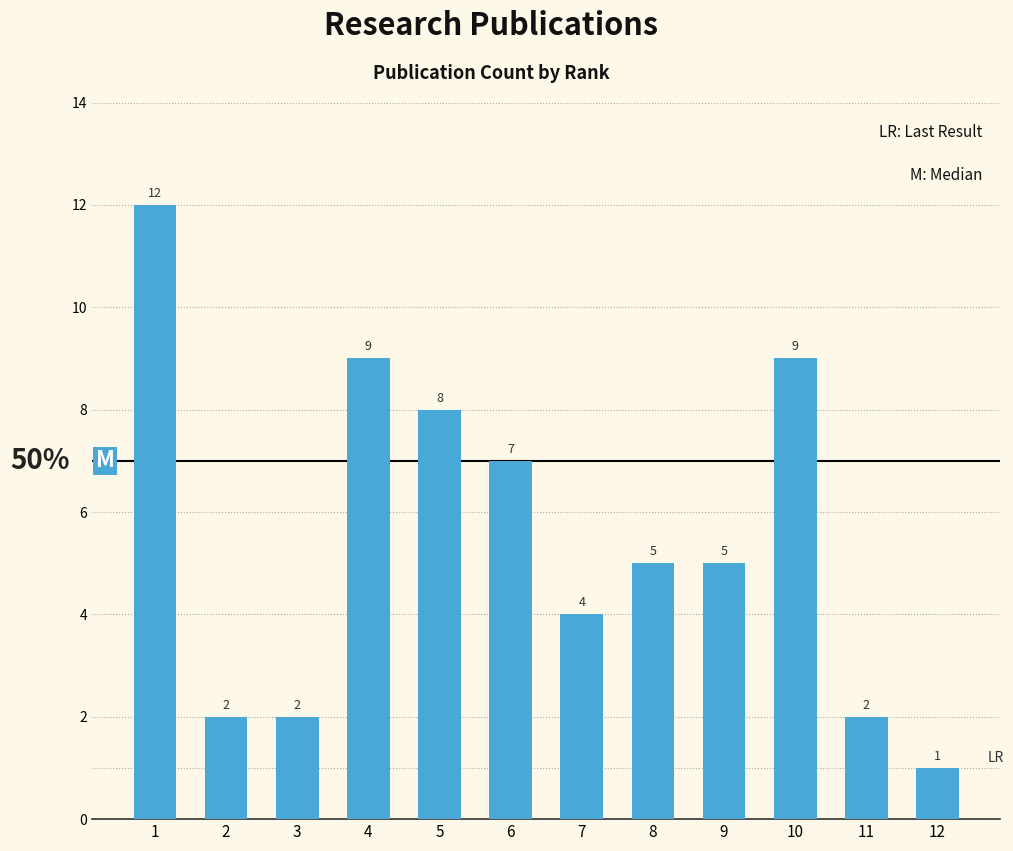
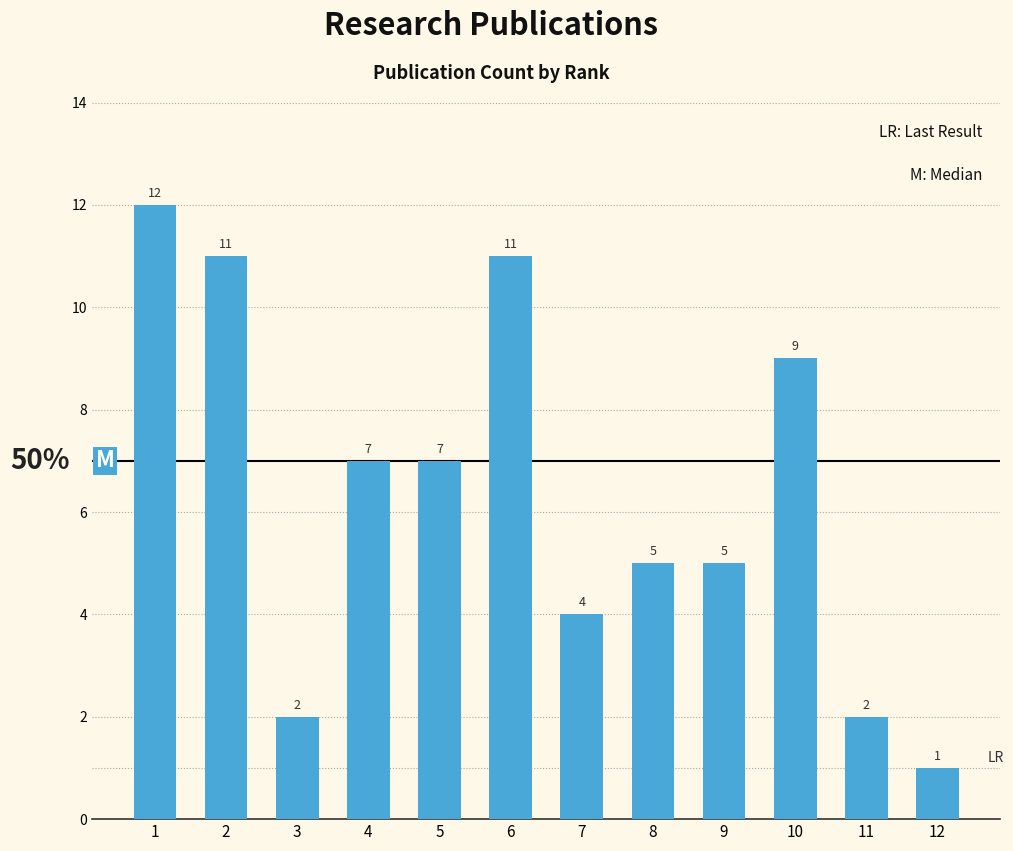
  {
    "1": 12,
-   "2": 2,
+   "2": 11,
    "3": 2,
-   "4": 9,
-   "5": 8,
-   "6": 7,
+   "4": 7,
+   "5": 7,
+   "6": 11,
    "7": 4,
    "8": 5,
    "9": 5,
    "10": 9,
    "11": 2,
    "12": 1
  }
